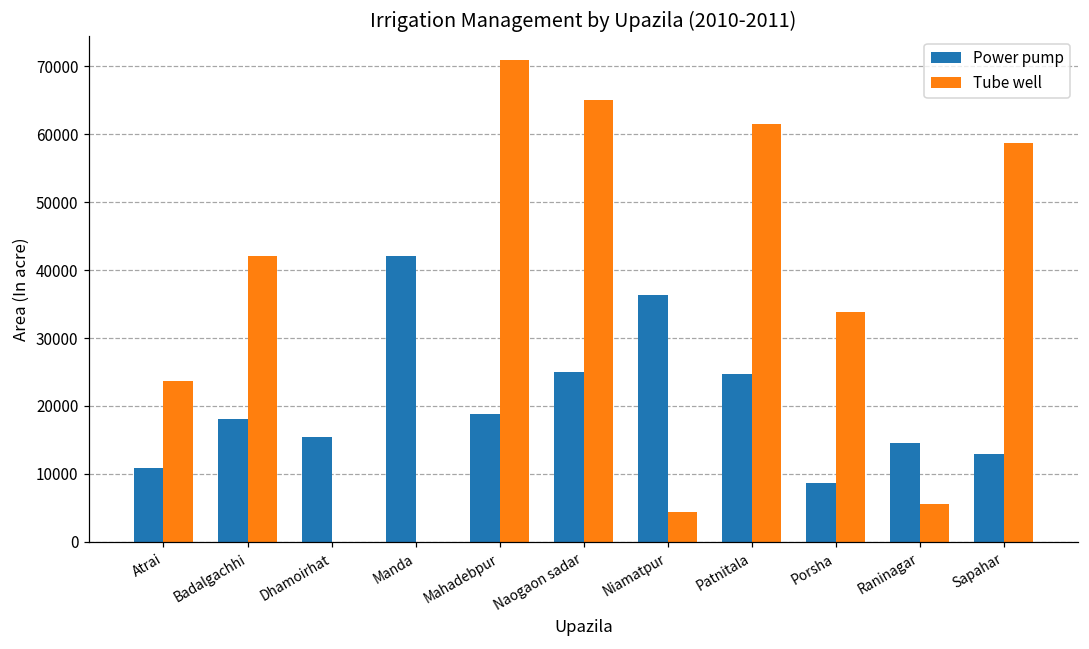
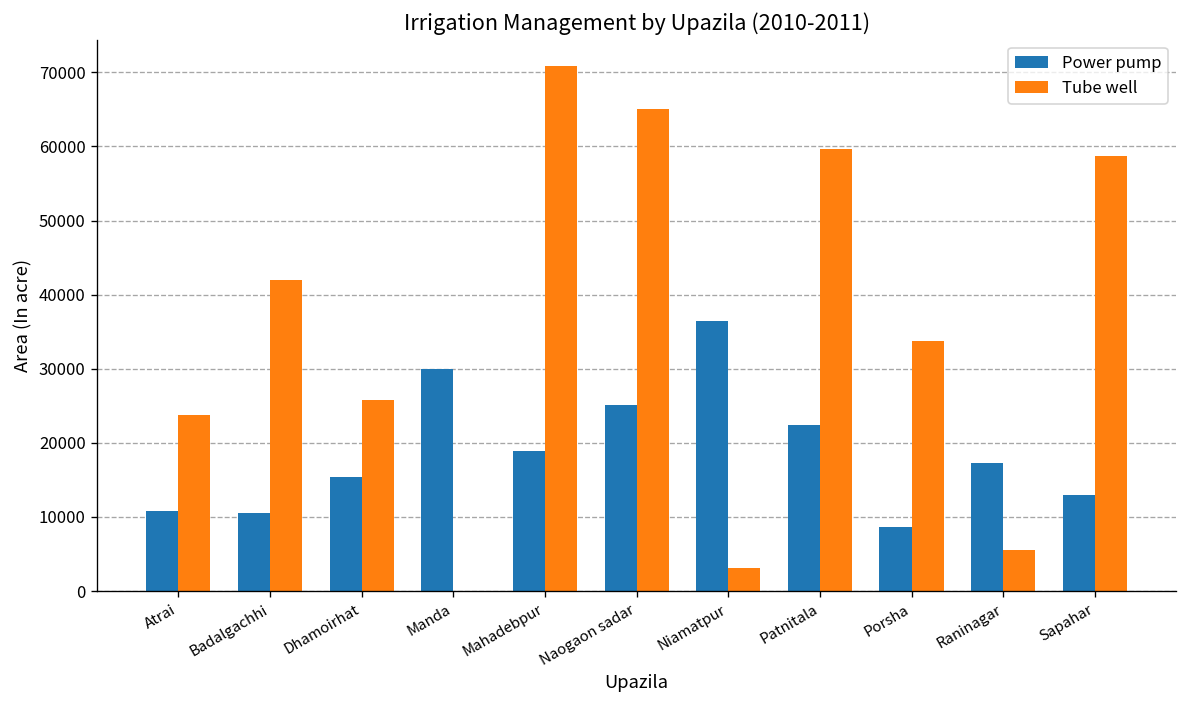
  {
    "Power pump": {
      "Atrai": 11000,
-     "Badalgachhi": 18000,
+     "Badalgachhi": 10000,
      "Dhamoirhat": 15000,
-     "Manda": 42000,
+     "Manda": 30000,
      "Mahadebpur": 19000,
      "Naogaon sadar": 25000,
      "Niamatpur": 36000,
-     "Patnitala": 25000,
+     "Patnitala": 22000,
      "Porsha": 9000,
-     "Raninagar": 15000,
+     "Raninagar": 17000,
      "Sapahar": 13000
    },
    "Tube well": {
      "Atrai": 24000,
      "Badalgachhi": 42000,
-     "Dhamoirhat": 0,
+     "Dhamoirhat": 26000,
      "Manda": 0,
      "Mahadebpur": 71000,
      "Naogaon sadar": 65000,
-     "Niamatpur": 4000,
-     "Patnitala": 62000,
+     "Niamatpur": 3000,
+     "Patnitala": 60000,
      "Porsha": 34000,
      "Raninagar": 6000,
      "Sapahar": 59000
    }
  }
